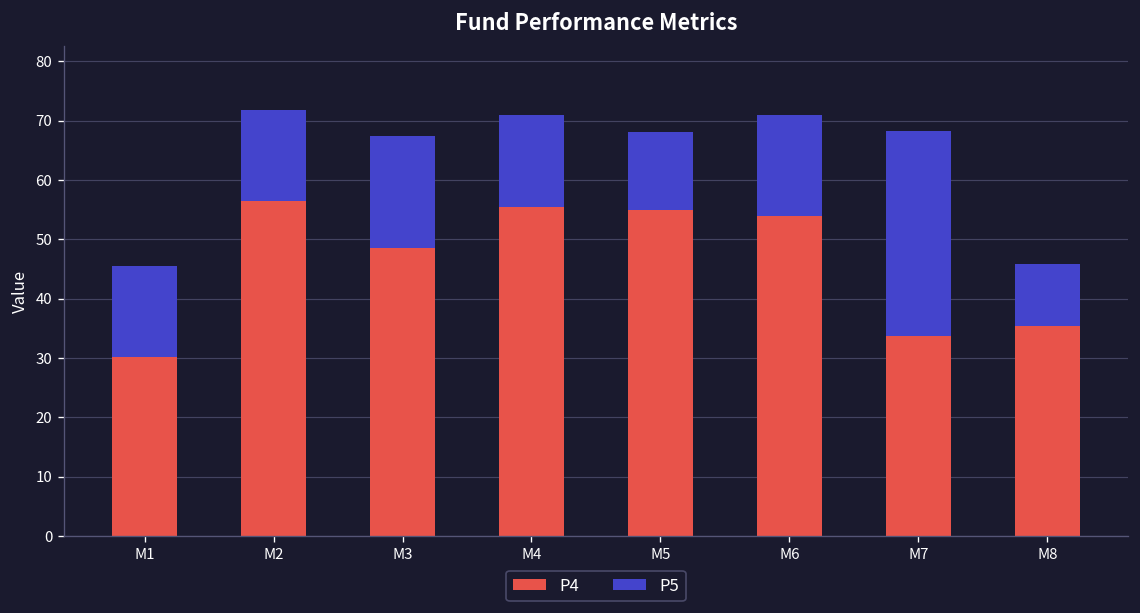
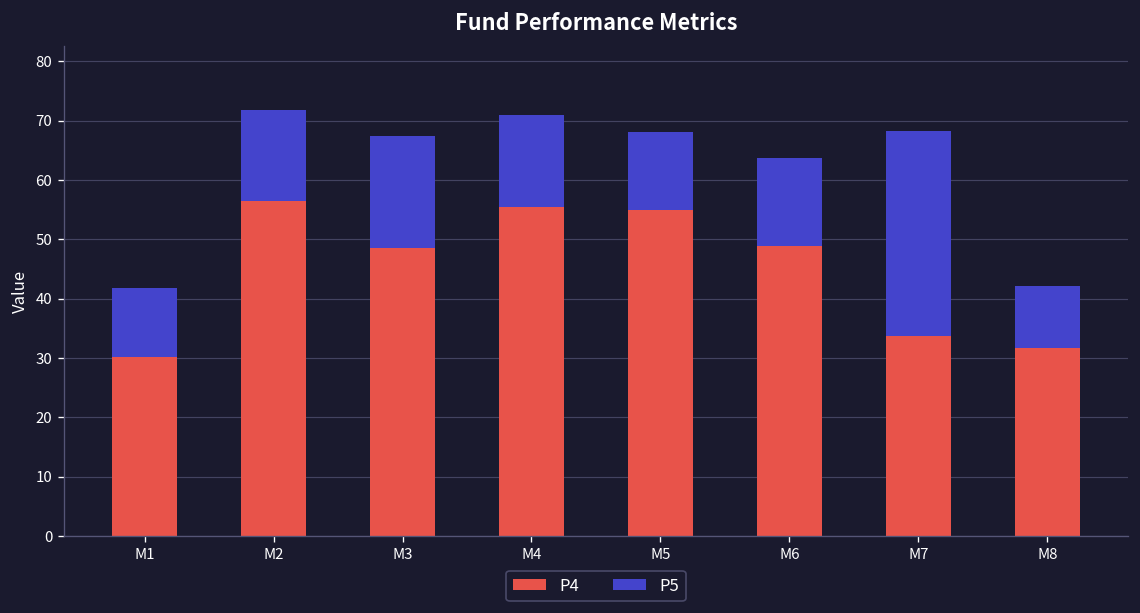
  {
    "P4": {
      "M1": 30,
      "M2": 56,
      "M3": 49,
      "M4": 56,
      "M5": 55,
-     "M6": 54,
+     "M6": 49,
      "M7": 34,
-     "M8": 35
+     "M8": 32
    },
    "P5": {
-     "M1": 15,
+     "M1": 12,
      "M2": 15,
      "M3": 19,
      "M4": 15,
      "M5": 13,
-     "M6": 17,
+     "M6": 15,
      "M7": 35,
      "M8": 10
    }
  }
